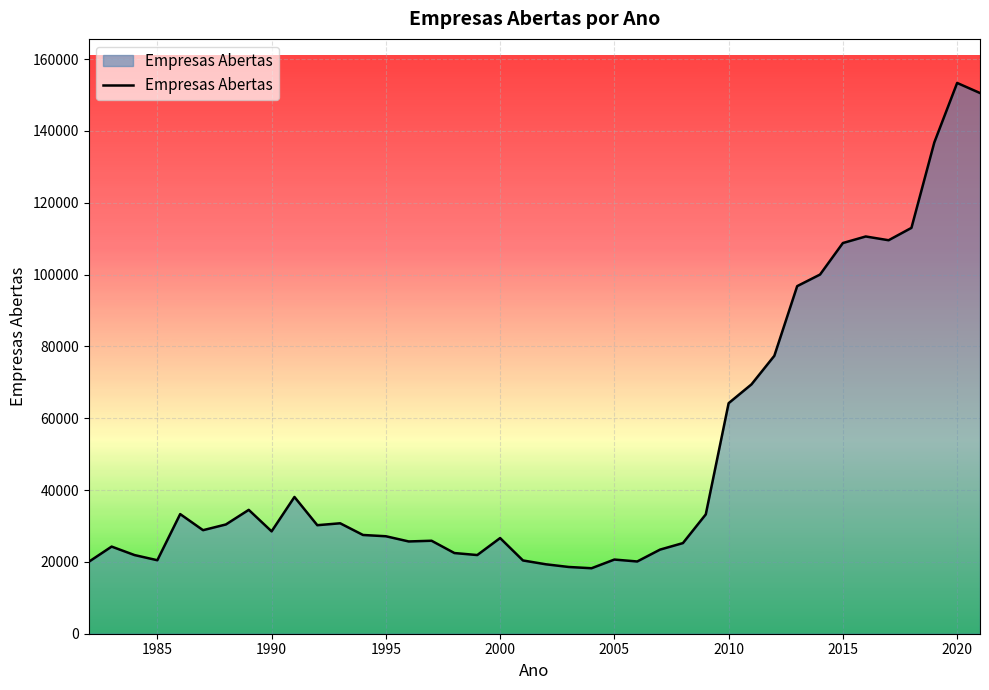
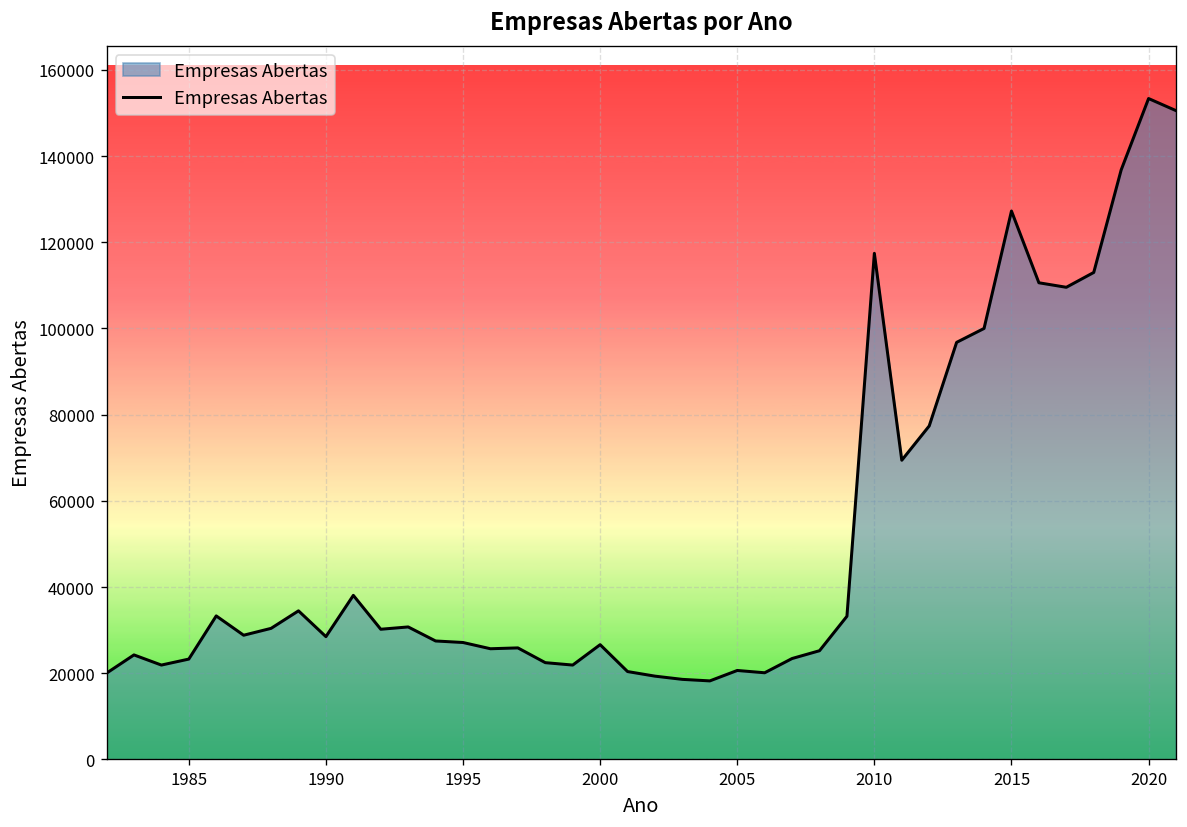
  {
-   "1985": 20000,
+   "1985": 23000,
    "1990": 28000,
    "1995": 27000,
    "2000": 27000,
    "2005": 21000,
-   "2010": 64000,
-   "2015": 109000,
+   "2010": 117000,
+   "2015": 127000,
    "2020": 153000
  }
